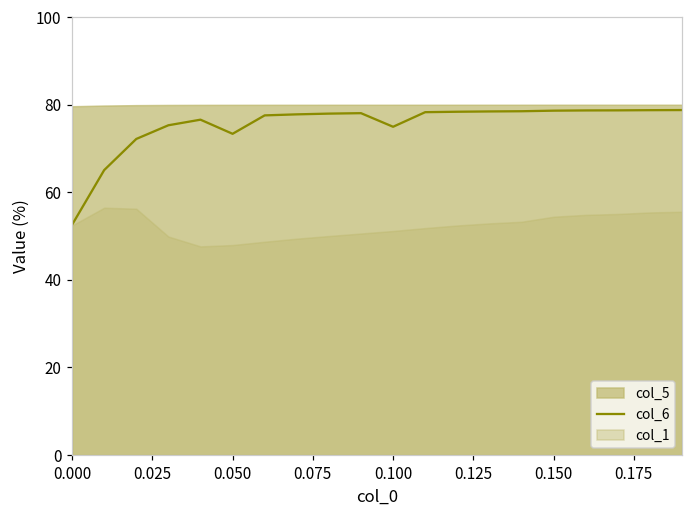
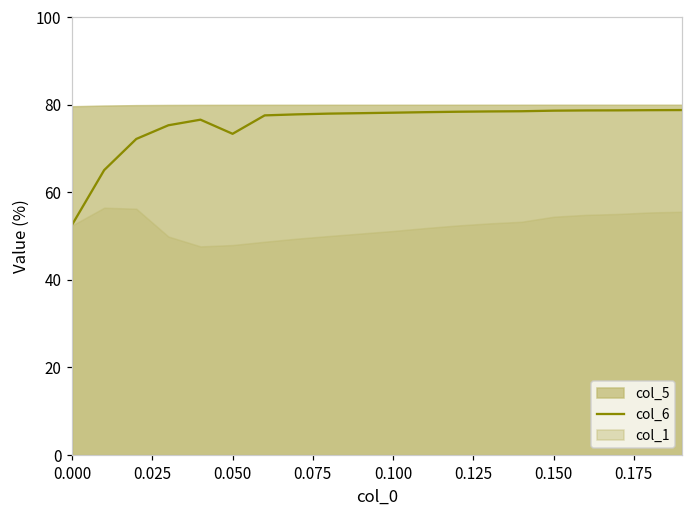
  {
    "col_6": {
      "0.050": 73,
-     "0.100": 75,
+     "0.100": 78,
      "0.150": 79
    }
  }
